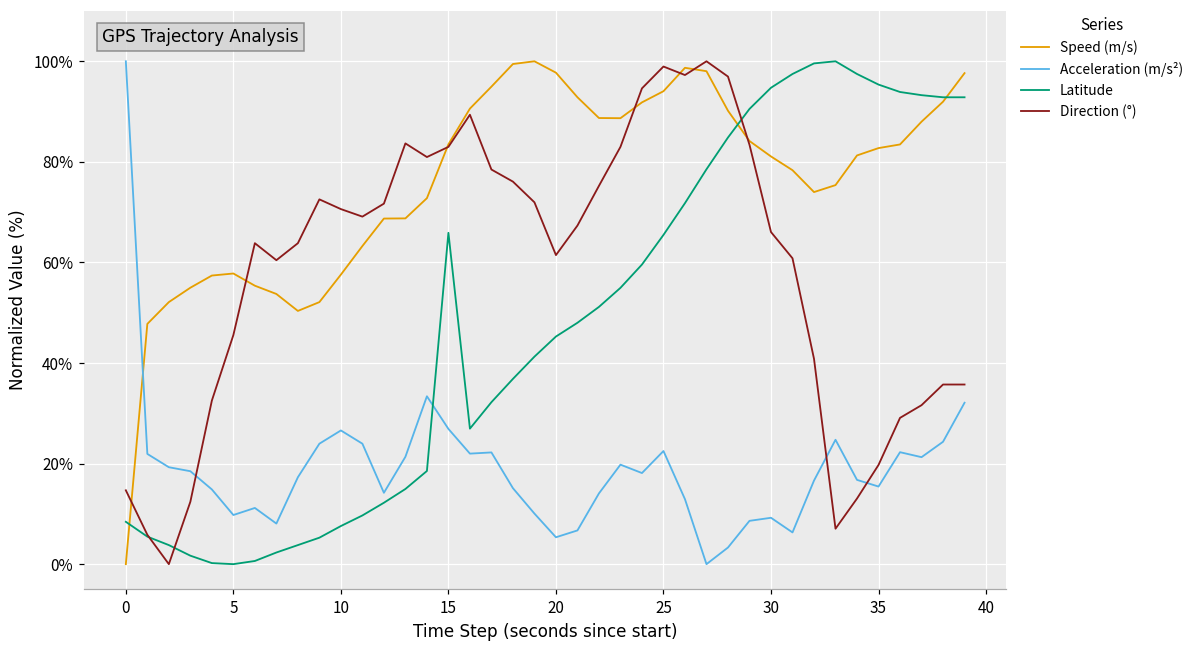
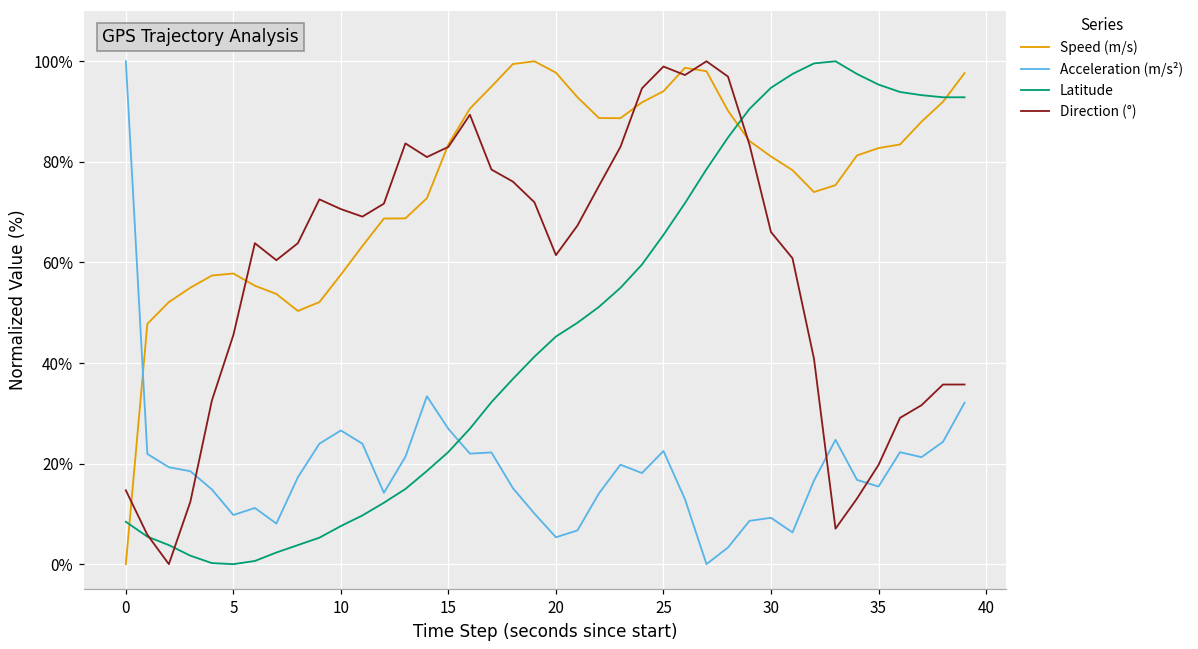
  {
    "Speed (m/s)": {
      "0": "0%",
      "5": "58%",
      "10": "58%",
      "20": "98%",
      "25": "94%",
      "30": "81%",
      "35": "83%"
    },
    "Acceleration (m/s²)": {
      "0": "100%",
      "5": "10%",
      "10": "27%",
      "15": "27%",
      "20": "5%",
      "25": "23%",
      "30": "9%",
      "35": "15%"
    },
    "Latitude": {
      "0": "8%",
      "5": "0%",
      "10": "8%",
-     "15": "66%",
+     "15": "22%",
      "20": "45%",
      "25": "65%",
      "30": "95%",
      "35": "95%"
    },
    "Direction (°)": {
      "0": "15%",
      "5": "46%",
      "10": "71%",
      "20": "61%",
      "25": "99%",
      "30": "66%",
      "35": "20%"
    }
  }
